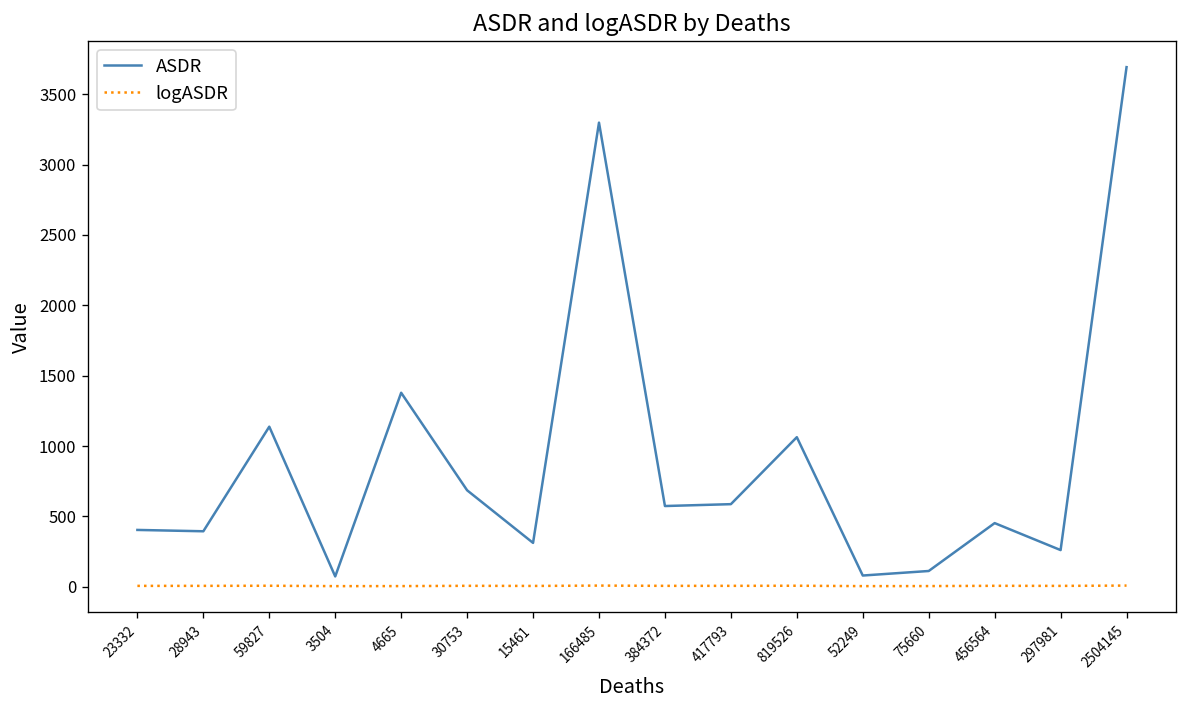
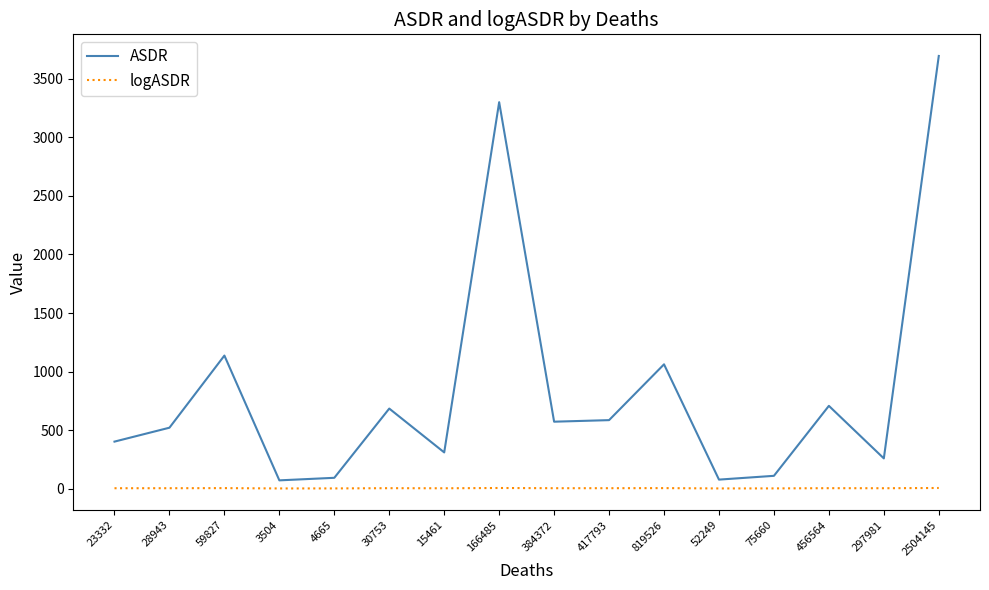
  {
    "ASDR": {
      "23332": 400,
-     "28943": 390,
+     "28943": 520,
      "59827": 1140,
      "3504": 70,
-     "4665": 1380,
+     "4665": 100,
      "30753": 690,
      "15461": 310,
      "166485": 3300,
      "384372": 570,
      "417793": 590,
      "819526": 1060,
      "52249": 80,
      "75660": 110,
-     "456564": 450,
+     "456564": 710,
      "297981": 260,
      "2504145": 3690
    },
    "logASDR": {
      "23332": 10,
      "28943": 10,
      "59827": 10,
      "3504": 0,
      "4665": 0,
      "30753": 10,
      "15461": 10,
      "166485": 10,
      "384372": 10,
      "417793": 10,
      "819526": 10,
      "52249": 0,
      "75660": 0,
      "456564": 10,
      "297981": 10,
      "2504145": 10
    }
  }
